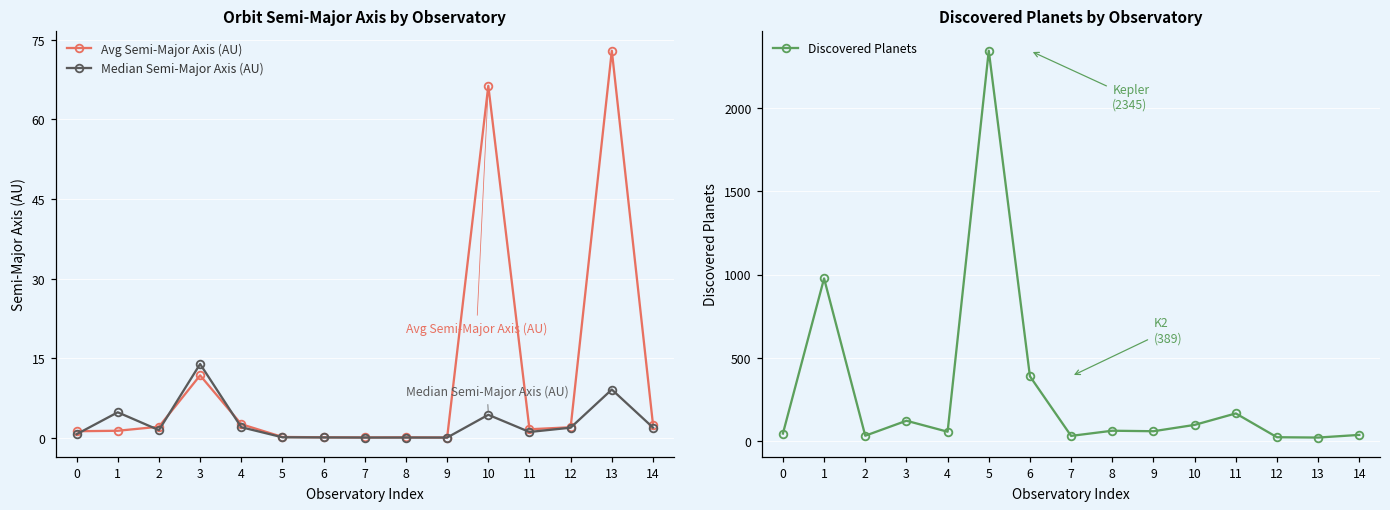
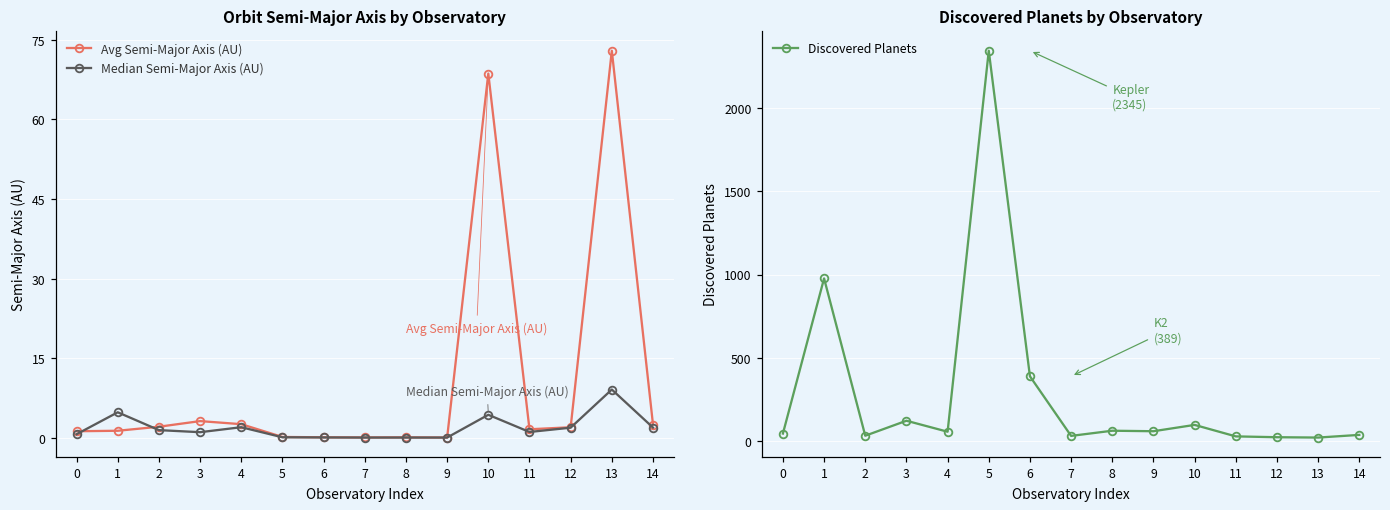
  {
    "Orbit Semi-Major Axis by Observatory": {
      "Avg Semi-Major Axis (AU)": {
        "0": 1,
        "1": 1,
        "2": 2,
-       "3": 12,
+       "3": 3,
        "4": 3,
-       "10": 66,
+       "10": 69,
        "13": 73,
        "14": 3
      },
      "Median Semi-Major Axis (AU)": {
        "0": 1,
        "1": 5,
        "2": 1,
-       "3": 14,
+       "3": 1,
        "4": 2,
        "10": 4,
        "13": 9,
        "14": 2
      }
    },
    "Discovered Planets by Observatory": {
      "0": 50,
      "1": 980,
      "2": 30,
      "3": 120,
      "4": 60,
      "5": 2350,
      "6": 390,
      "7": 30,
      "8": 60,
      "9": 60,
      "10": 100,
-     "11": 170,
+     "11": 30,
      "12": 20,
      "13": 20,
      "14": 40
    }
  }
